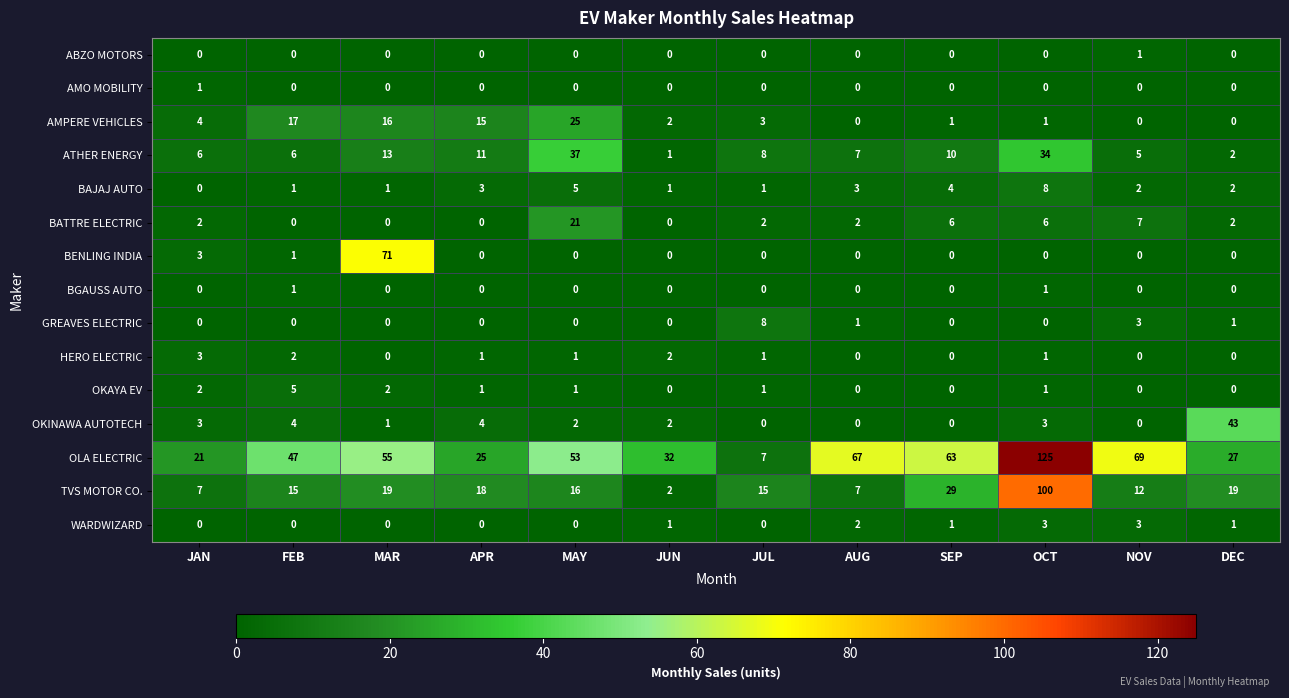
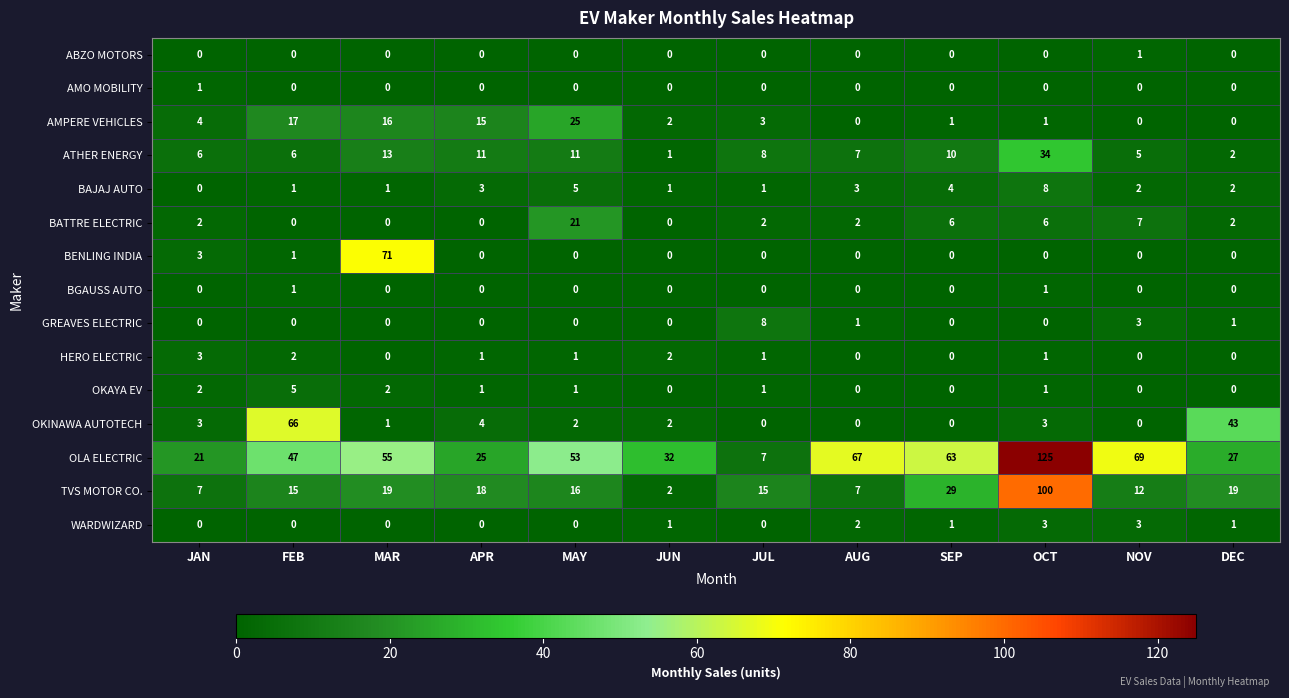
  {
    "ABZO MOTORS": {
      "JAN": 0,
      "FEB": 0,
      "MAR": 0,
      "APR": 0,
      "MAY": 0,
      "JUN": 0,
      "JUL": 0,
      "AUG": 0,
      "SEP": 0,
      "OCT": 0,
      "NOV": 1,
      "DEC": 0
    },
    "AMO MOBILITY": {
      "JAN": 1,
      "FEB": 0,
      "MAR": 0,
      "APR": 0,
      "MAY": 0,
      "JUN": 0,
      "JUL": 0,
      "AUG": 0,
      "SEP": 0,
      "OCT": 0,
      "NOV": 0,
      "DEC": 0
    },
    "AMPERE VEHICLES": {
      "JAN": 4,
      "FEB": 17,
      "MAR": 16,
      "APR": 15,
      "MAY": 25,
      "JUN": 2,
      "JUL": 3,
      "AUG": 0,
      "SEP": 1,
      "OCT": 1,
      "NOV": 0,
      "DEC": 0
    },
    "ATHER ENERGY": {
      "JAN": 6,
      "FEB": 6,
      "MAR": 13,
      "APR": 11,
-     "MAY": 37,
+     "MAY": 11,
      "JUN": 1,
      "JUL": 8,
      "AUG": 7,
      "SEP": 10,
      "OCT": 34,
      "NOV": 5,
      "DEC": 2
    },
    "BAJAJ AUTO": {
      "JAN": 0,
      "FEB": 1,
      "MAR": 1,
      "APR": 3,
      "MAY": 5,
      "JUN": 1,
      "JUL": 1,
      "AUG": 3,
      "SEP": 4,
      "OCT": 8,
      "NOV": 2,
      "DEC": 2
    },
    "BATTRE ELECTRIC": {
      "JAN": 2,
      "FEB": 0,
      "MAR": 0,
      "APR": 0,
      "MAY": 21,
      "JUN": 0,
      "JUL": 2,
      "AUG": 2,
      "SEP": 6,
      "OCT": 6,
      "NOV": 7,
      "DEC": 2
    },
    "BENLING INDIA": {
      "JAN": 3,
      "FEB": 1,
      "MAR": 71,
      "APR": 0,
      "MAY": 0,
      "JUN": 0,
      "JUL": 0,
      "AUG": 0,
      "SEP": 0,
      "OCT": 0,
      "NOV": 0,
      "DEC": 0
    },
    "BGAUSS AUTO": {
      "JAN": 0,
      "FEB": 1,
      "MAR": 0,
      "APR": 0,
      "MAY": 0,
      "JUN": 0,
      "JUL": 0,
      "AUG": 0,
      "SEP": 0,
      "OCT": 1,
      "NOV": 0,
      "DEC": 0
    },
    "GREAVES ELECTRIC": {
      "JAN": 0,
      "FEB": 0,
      "MAR": 0,
      "APR": 0,
      "MAY": 0,
      "JUN": 0,
      "JUL": 8,
      "AUG": 1,
      "SEP": 0,
      "OCT": 0,
      "NOV": 3,
      "DEC": 1
    },
    "HERO ELECTRIC": {
      "JAN": 3,
      "FEB": 2,
      "MAR": 0,
      "APR": 1,
      "MAY": 1,
      "JUN": 2,
      "JUL": 1,
      "AUG": 0,
      "SEP": 0,
      "OCT": 1,
      "NOV": 0,
      "DEC": 0
    },
    "OKAYA EV": {
      "JAN": 2,
      "FEB": 5,
      "MAR": 2,
      "APR": 1,
      "MAY": 1,
      "JUN": 0,
      "JUL": 1,
      "AUG": 0,
      "SEP": 0,
      "OCT": 1,
      "NOV": 0,
      "DEC": 0
    },
    "OKINAWA AUTOTECH": {
      "JAN": 3,
-     "FEB": 4,
+     "FEB": 66,
      "MAR": 1,
      "APR": 4,
      "MAY": 2,
      "JUN": 2,
      "JUL": 0,
      "AUG": 0,
      "SEP": 0,
      "OCT": 3,
      "NOV": 0,
      "DEC": 43
    },
    "OLA ELECTRIC": {
      "JAN": 21,
      "FEB": 47,
      "MAR": 55,
      "APR": 25,
      "MAY": 53,
      "JUN": 32,
      "JUL": 7,
      "AUG": 67,
      "SEP": 63,
      "OCT": 125,
      "NOV": 69,
      "DEC": 27
    },
    "TVS MOTOR CO.": {
      "JAN": 7,
      "FEB": 15,
      "MAR": 19,
      "APR": 18,
      "MAY": 16,
      "JUN": 2,
      "JUL": 15,
      "AUG": 7,
      "SEP": 29,
      "OCT": 100,
      "NOV": 12,
      "DEC": 19
    },
    "WARDWIZARD": {
      "JAN": 0,
      "FEB": 0,
      "MAR": 0,
      "APR": 0,
      "MAY": 0,
      "JUN": 1,
      "JUL": 0,
      "AUG": 2,
      "SEP": 1,
      "OCT": 3,
      "NOV": 3,
      "DEC": 1
    }
  }
